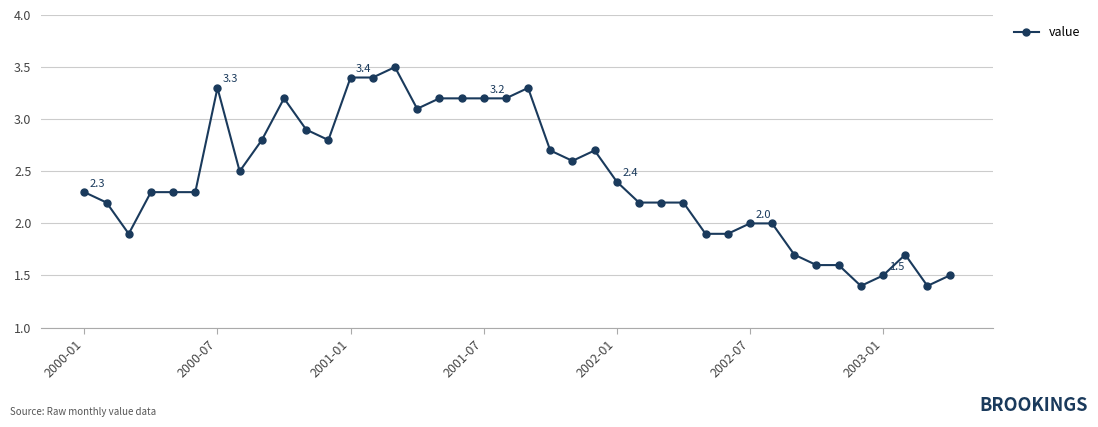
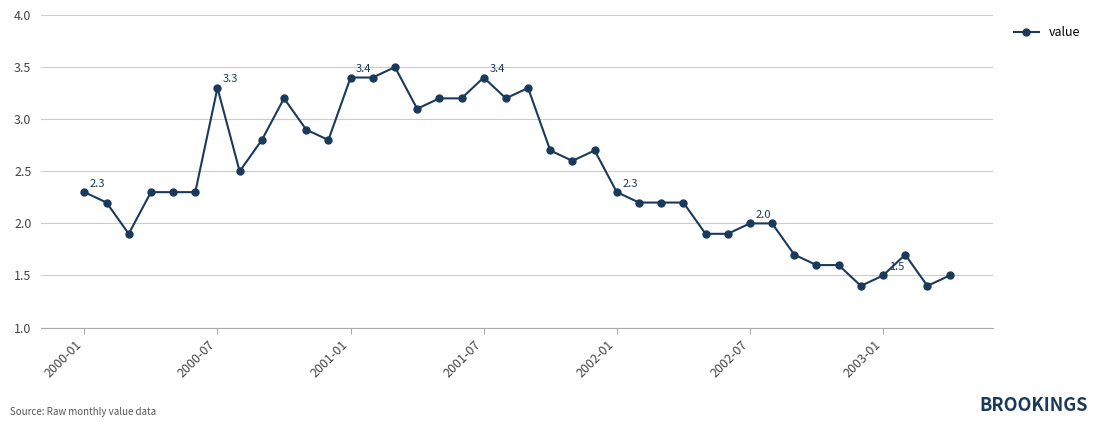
  {
    "2000-01": 2.3,
    "2000-07": 3.3,
-   "2001-07": 3.2,
-   "2002-01": 2.4,
+   "2001-07": 3.4,
+   "2002-01": 2.3,
    "2003-01": 1.5
  }
